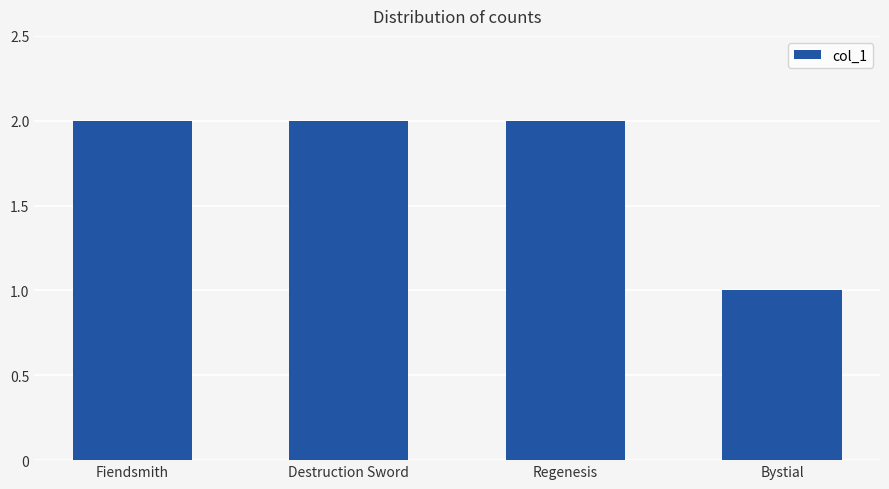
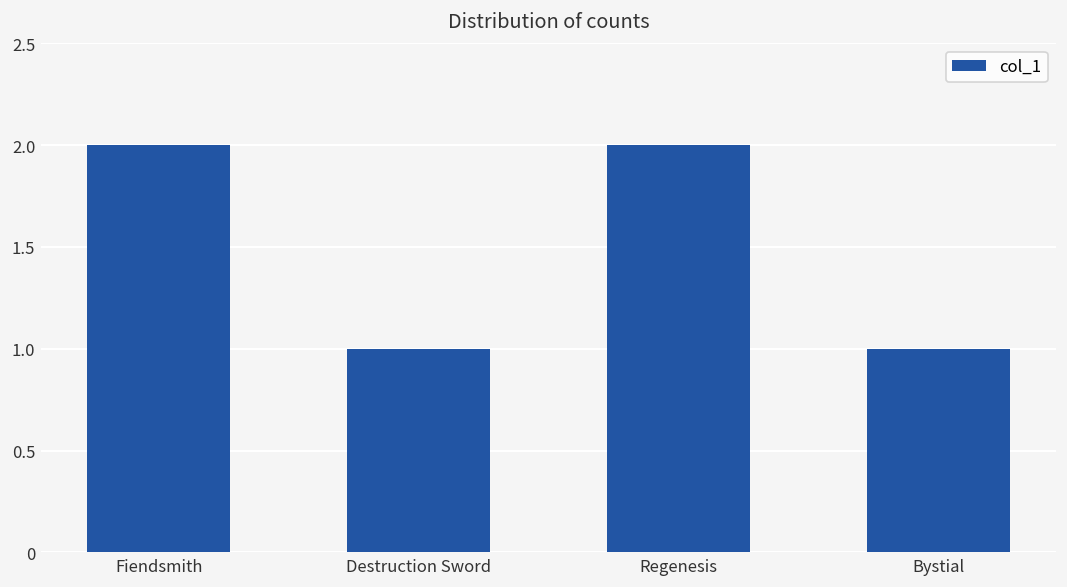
  {
    "Fiendsmith": 2,
-   "Destruction Sword": 2,
+   "Destruction Sword": 1,
    "Regenesis": 2,
    "Bystial": 1
  }
